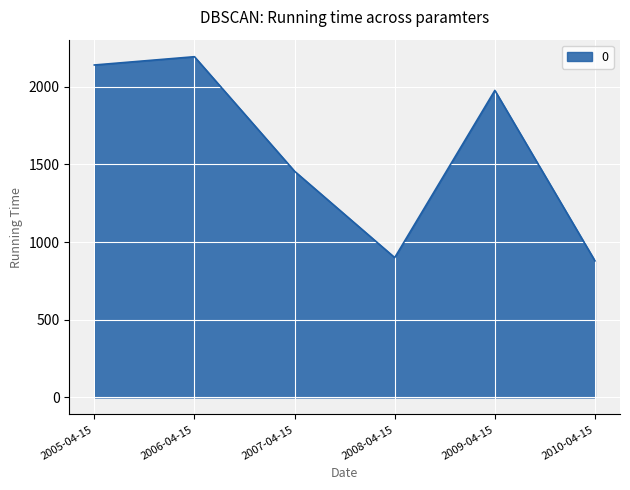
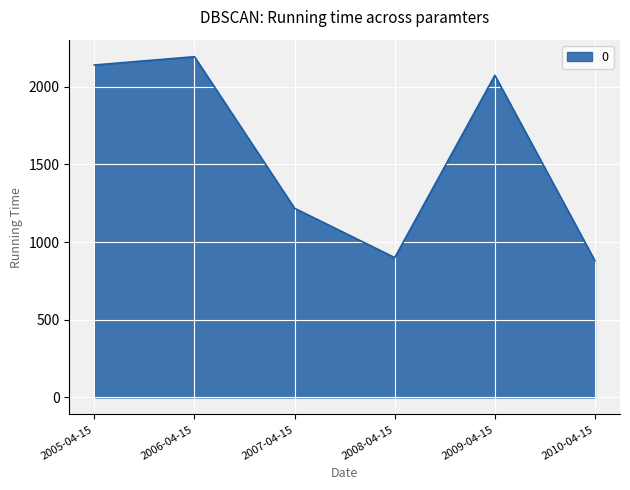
  {
    "2005-04-15": 2140,
    "2006-04-15": 2190,
-   "2007-04-15": 1460,
+   "2007-04-15": 1220,
    "2008-04-15": 900,
-   "2009-04-15": 1980,
+   "2009-04-15": 2070,
    "2010-04-15": 880
  }
